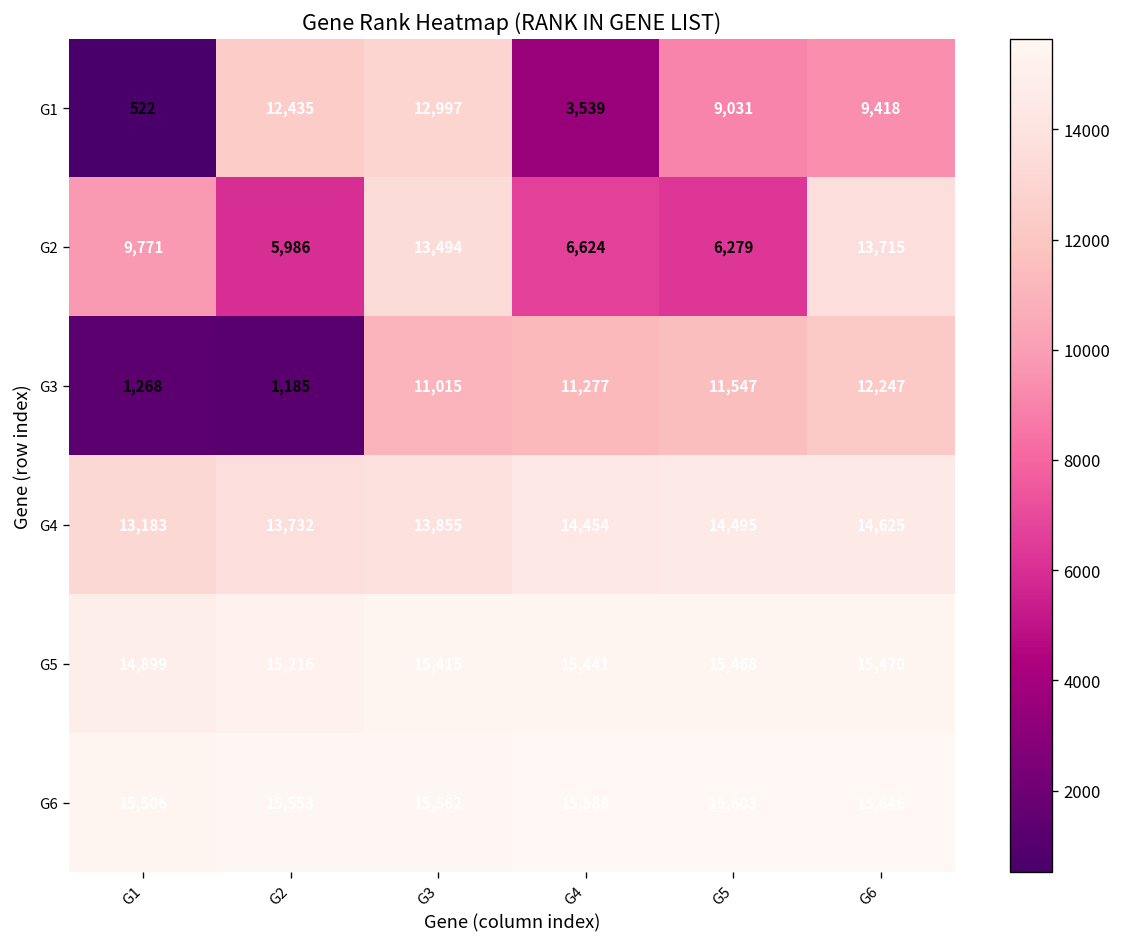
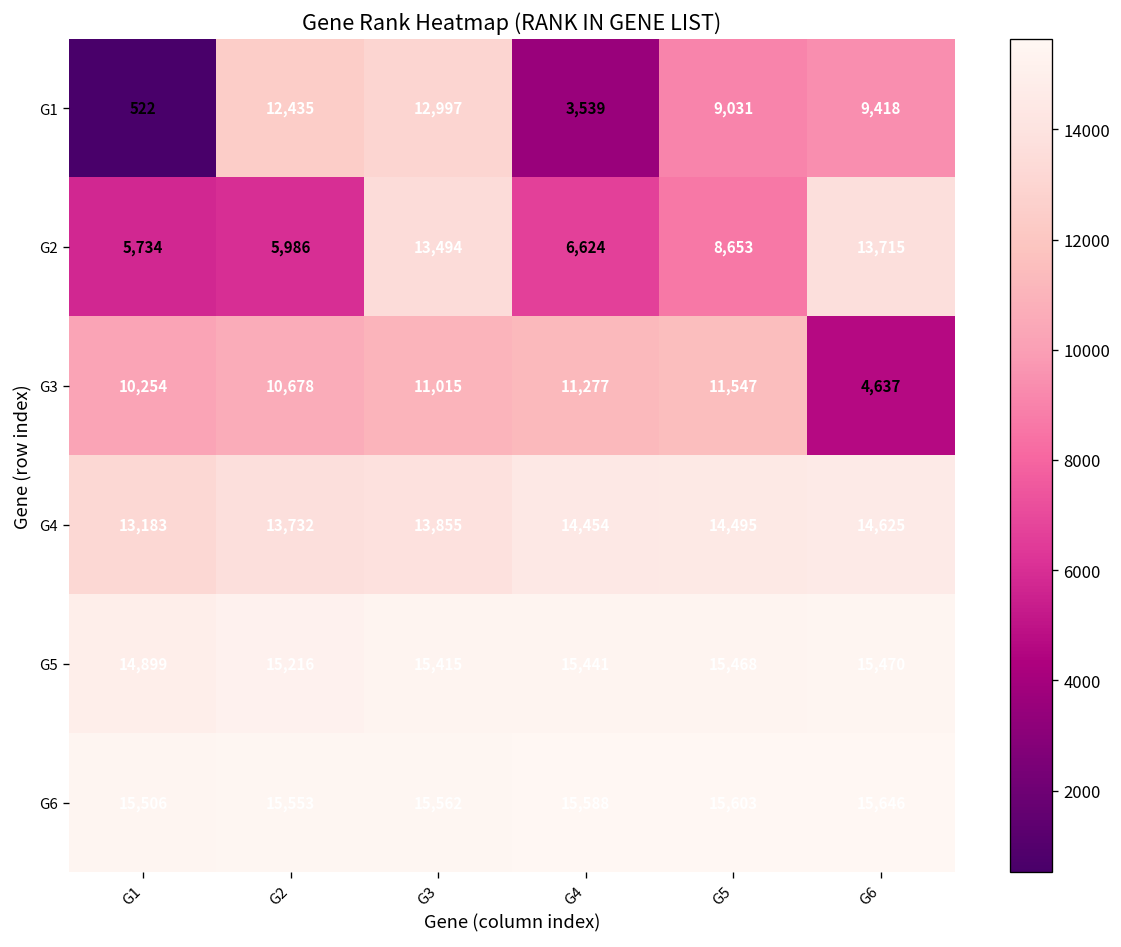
  {
    "G1": {
      "G1": "522",
      "G2": "12,435",
      "G4": "3,539",
      "G5": "9,031",
      "G6": "9,418"
    },
    "G2": {
-     "G1": "9,771",
+     "G1": "5,734",
      "G2": "5,986",
      "G4": "6,624",
-     "G5": "6,279"
+     "G5": "8,653"
    },
    "G3": {
-     "G1": "1,268",
-     "G2": "1,185",
+     "G1": "10,254",
+     "G2": "10,678",
      "G3": "11,015",
      "G4": "11,277",
      "G5": "11,547",
-     "G6": "12,247"
+     "G6": "4,637"
    }
  }
